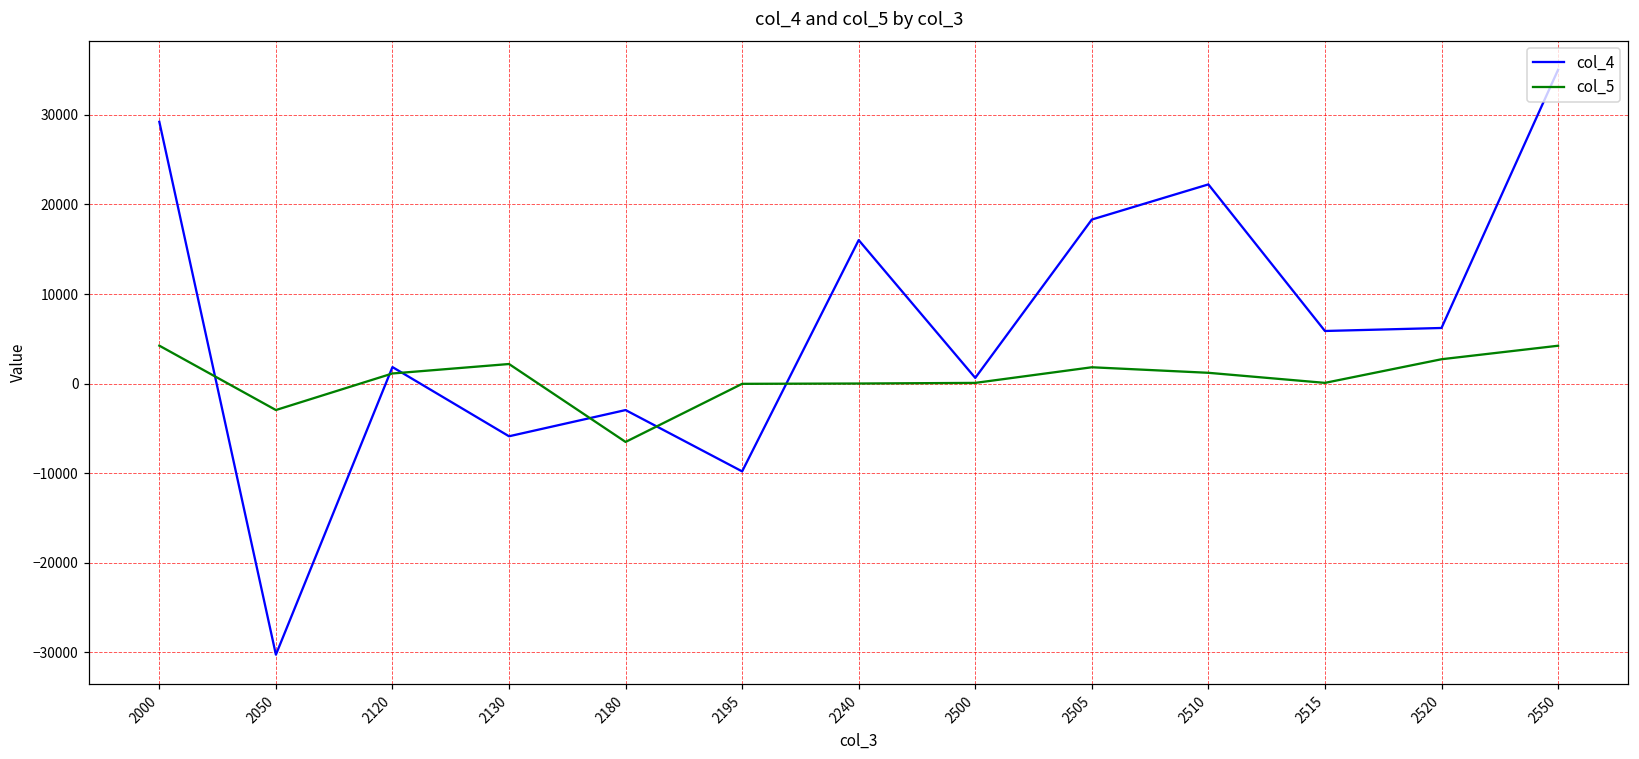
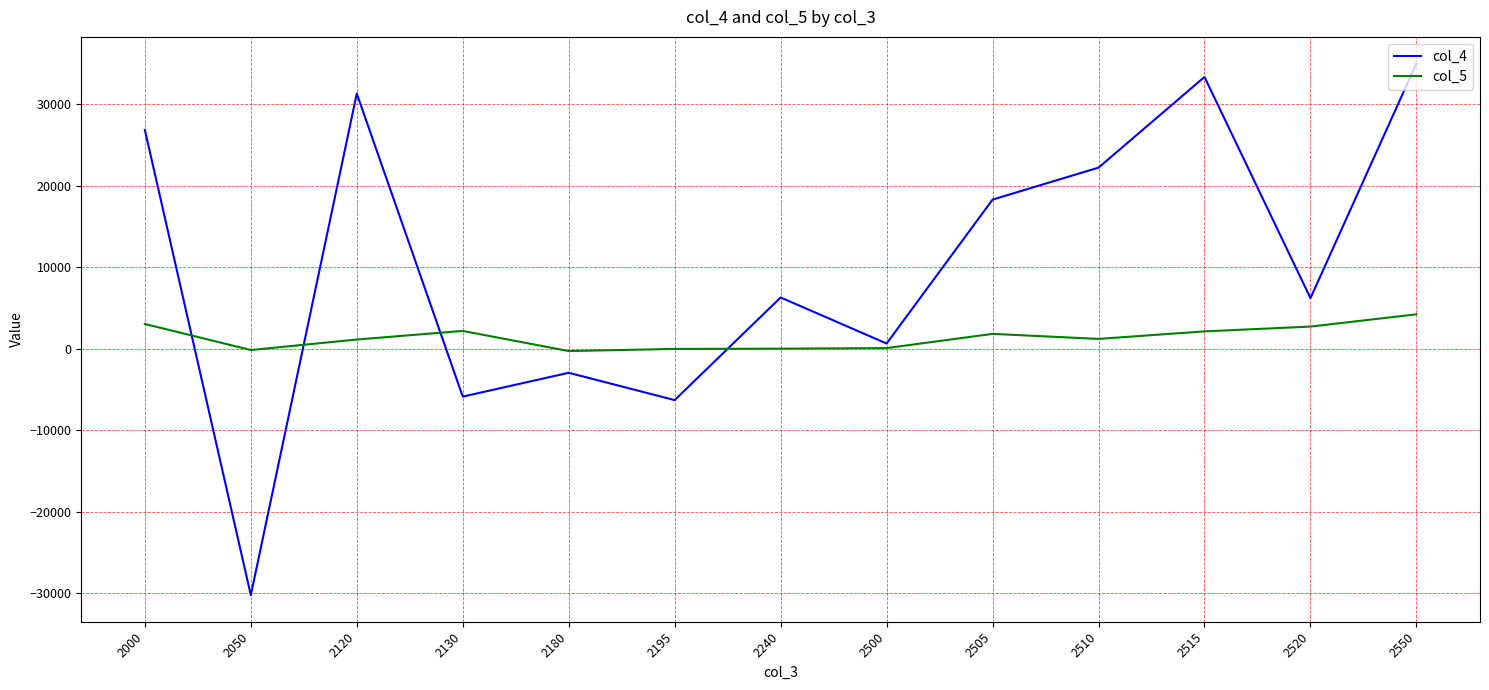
  {
    "col_4": {
-     "2000": 29000,
+     "2000": 27000,
      "2050": -30000,
-     "2120": 2000,
+     "2120": 31000,
      "2130": -6000,
      "2180": -3000,
-     "2195": -10000,
-     "2240": 16000,
+     "2195": -6000,
+     "2240": 6000,
      "2500": 1000,
      "2505": 18000,
      "2510": 22000,
-     "2515": 6000,
+     "2515": 33000,
      "2520": 6000
    },
    "col_5": {
-     "2000": 4000,
-     "2050": -3000,
+     "2000": 3000,
+     "2050": 0,
      "2120": 1000,
      "2130": 2000,
-     "2180": -7000,
+     "2180": 0,
      "2195": 0,
      "2240": 0,
      "2500": 0,
      "2505": 2000,
      "2510": 1000,
-     "2515": 0,
+     "2515": 2000,
      "2520": 3000,
      "2550": 4000
    }
  }
